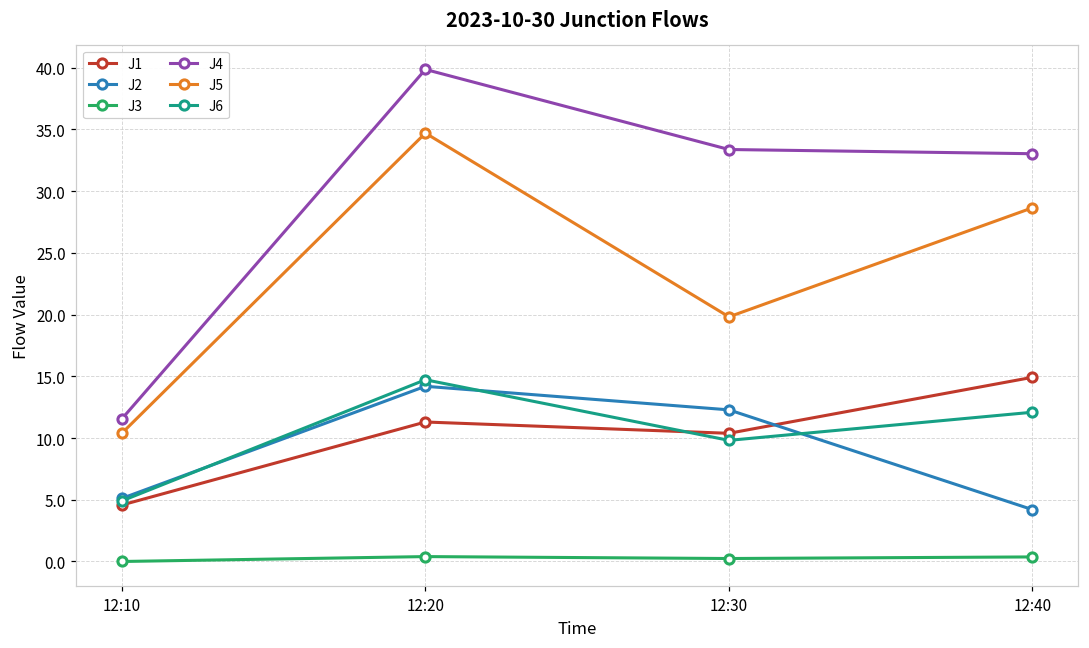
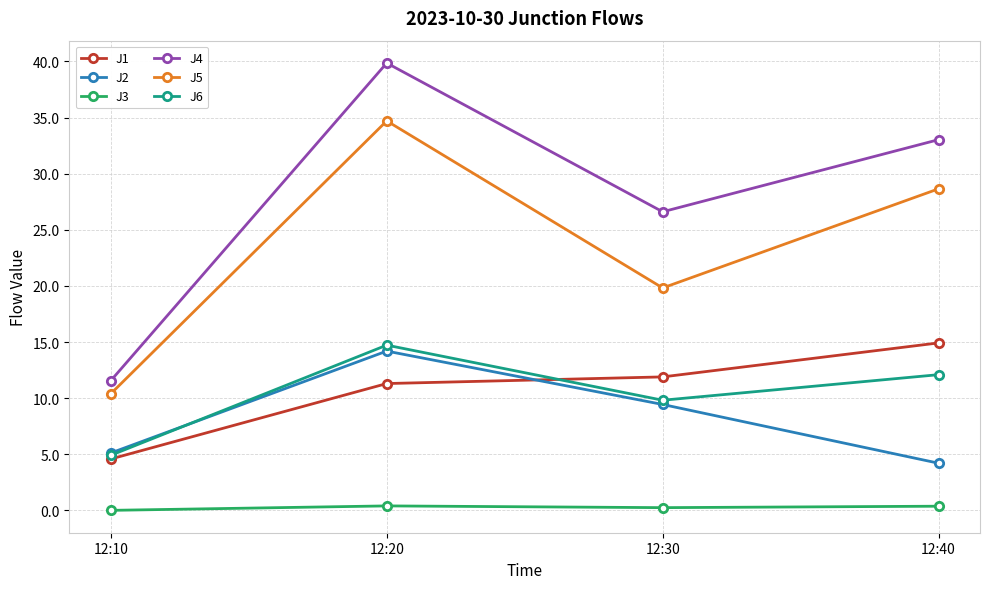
  {
    "J1": {
      "12:10": 4.6,
      "12:20": 11.3,
-     "12:30": 10.4,
+     "12:30": 11.9,
      "12:40": 14.9
    },
    "J2": {
      "12:20": 14.2,
-     "12:30": 12.3,
+     "12:30": 9.4,
      "12:40": 4.2
    },
    "J4": {
      "12:10": 11.6,
      "12:20": 39.9,
-     "12:30": 33.4,
+     "12:30": 26.6,
      "12:40": 33.0
    },
    "J5": {
      "12:10": 10.4,
      "12:20": 34.7,
      "12:30": 19.8,
      "12:40": 28.7
    }
  }
